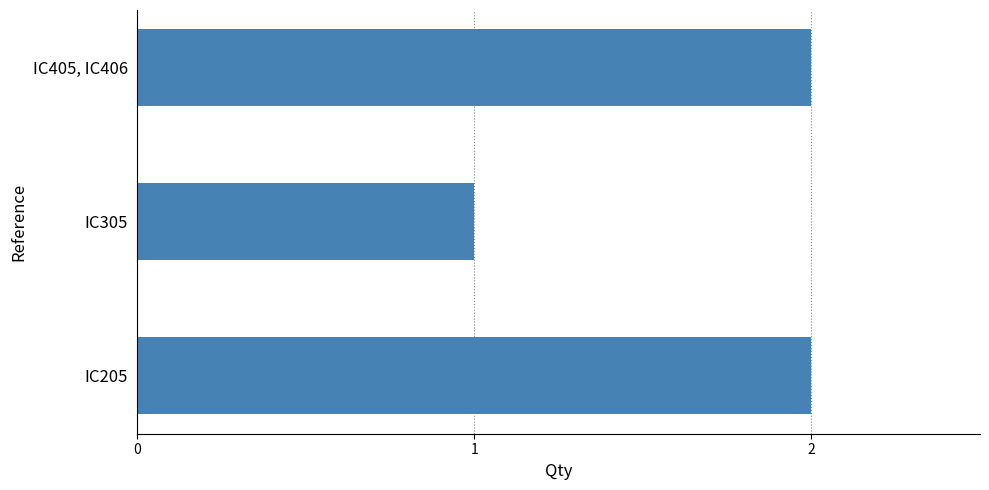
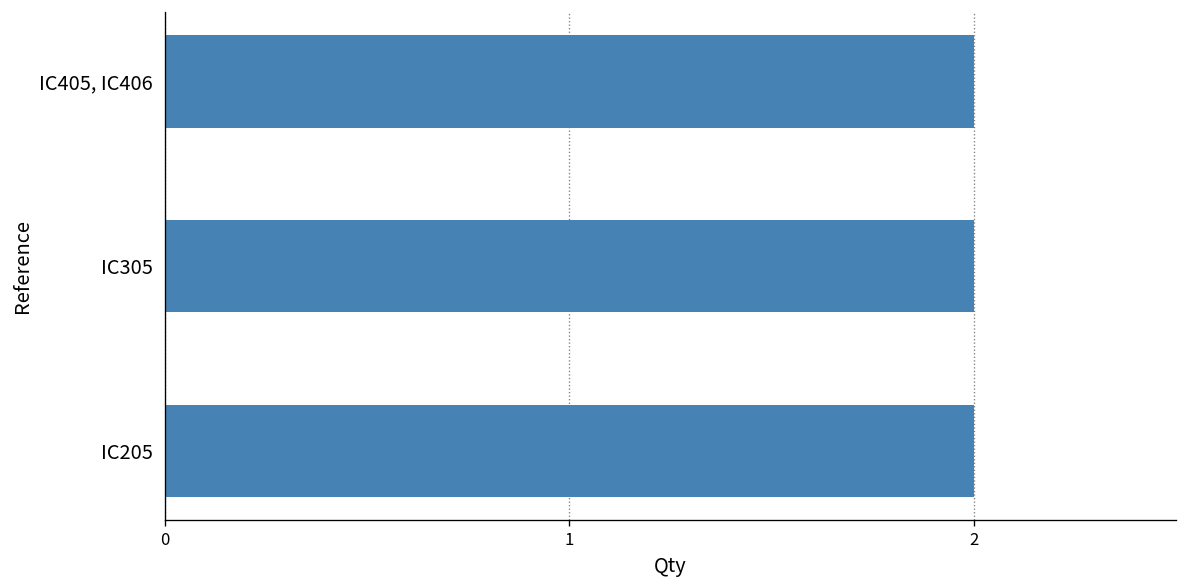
  {
    "IC405, IC406": 2,
-   "IC305": 1,
+   "IC305": 2,
    "IC205": 2
  }
